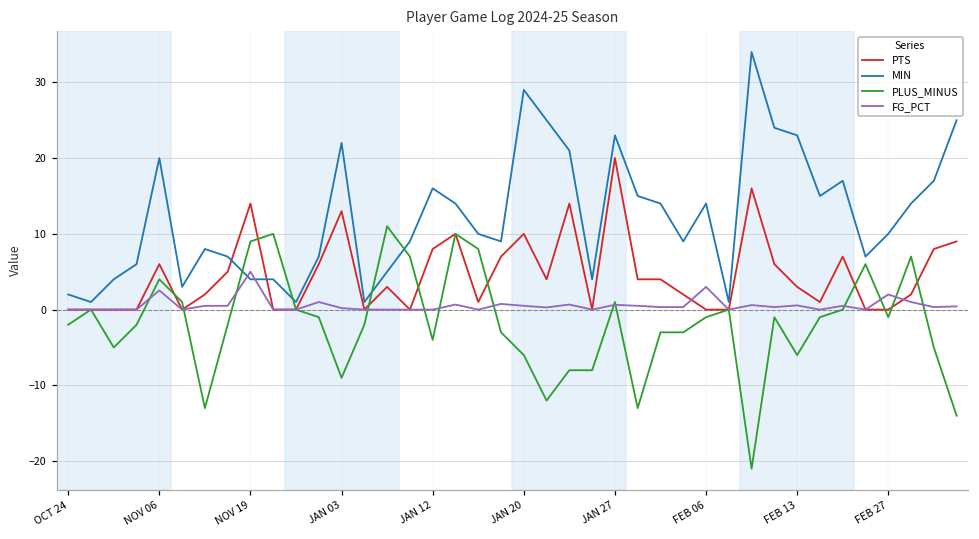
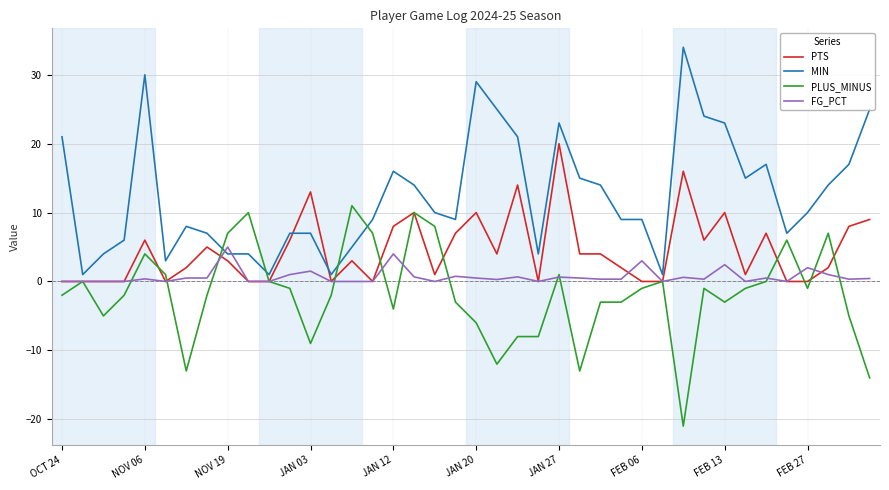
  {
    "PTS": {
      "NOV 06": 6,
-     "NOV 19": 14,
+     "NOV 19": 3,
      "JAN 03": 13,
      "JAN 12": 8,
      "JAN 20": 10,
      "JAN 27": 20,
      "FEB 06": 0,
-     "FEB 13": 3,
+     "FEB 13": 10,
      "FEB 27": 0
    },
    "MIN": {
-     "OCT 24": 2,
-     "NOV 06": 20,
+     "OCT 24": 21,
+     "NOV 06": 30,
      "NOV 19": 4,
-     "JAN 03": 22,
+     "JAN 03": 7,
      "JAN 12": 16,
      "JAN 20": 29,
      "JAN 27": 23,
-     "FEB 06": 14,
+     "FEB 06": 9,
      "FEB 13": 23,
      "FEB 27": 10
    },
    "PLUS_MINUS": {
      "OCT 24": -2,
      "NOV 06": 4,
-     "NOV 19": 9,
+     "NOV 19": 7,
      "JAN 03": -9,
      "JAN 12": -4,
      "JAN 20": -6,
      "FEB 06": -1,
-     "FEB 13": -6,
+     "FEB 13": -3,
      "FEB 27": -1
    },
    "FG_PCT": {
-     "NOV 06": 3,
+     "NOV 06": 0,
      "NOV 19": 5,
-     "JAN 03": 0,
-     "JAN 12": 0,
+     "JAN 03": 2,
+     "JAN 12": 4,
      "JAN 20": 1,
      "FEB 06": 3,
-     "FEB 13": 1,
+     "FEB 13": 2,
      "FEB 27": 2
    }
  }
